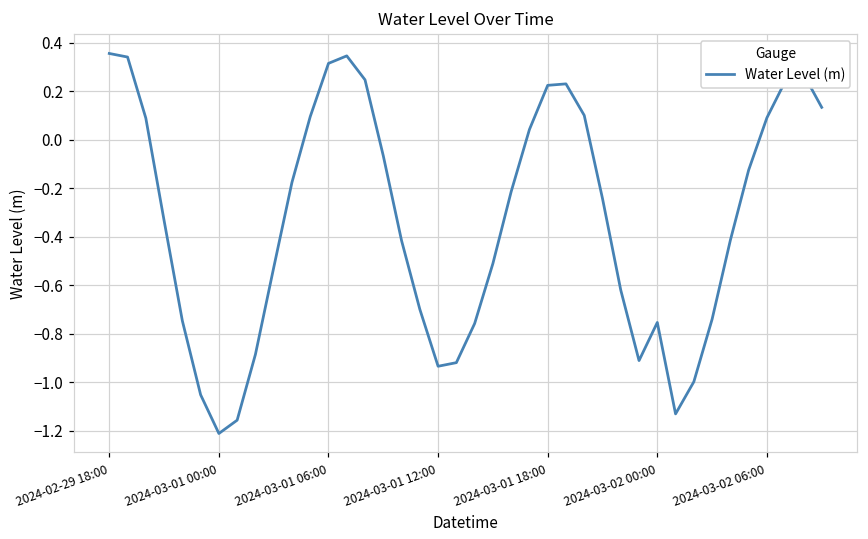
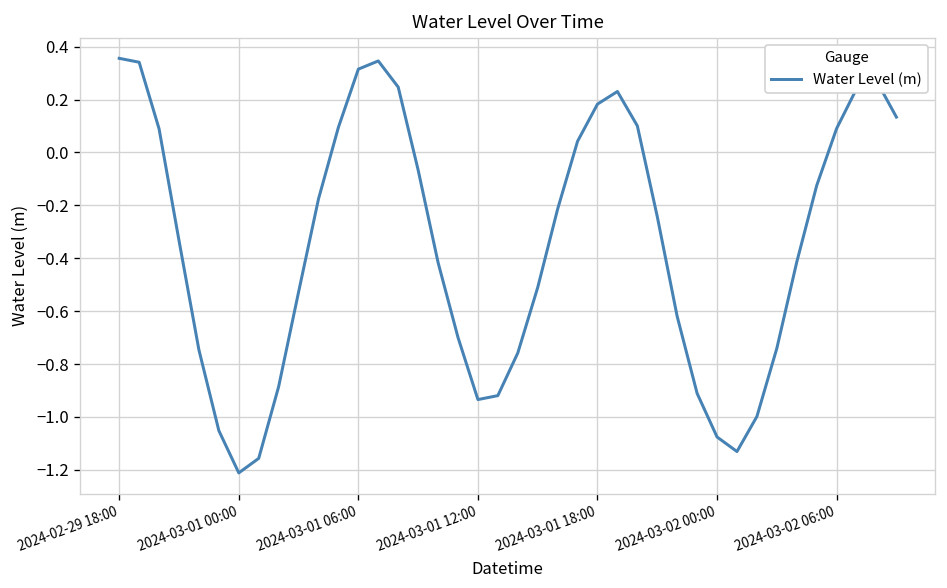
  {
    "2024-02-29 18:00": 0.36,
    "2024-03-01 00:00": -1.21,
    "2024-03-01 06:00": 0.32,
    "2024-03-01 12:00": -0.93,
-   "2024-03-01 18:00": 0.22,
-   "2024-03-02 00:00": -0.75,
+   "2024-03-01 18:00": 0.18,
+   "2024-03-02 00:00": -1.08,
    "2024-03-02 06:00": 0.09
  }
